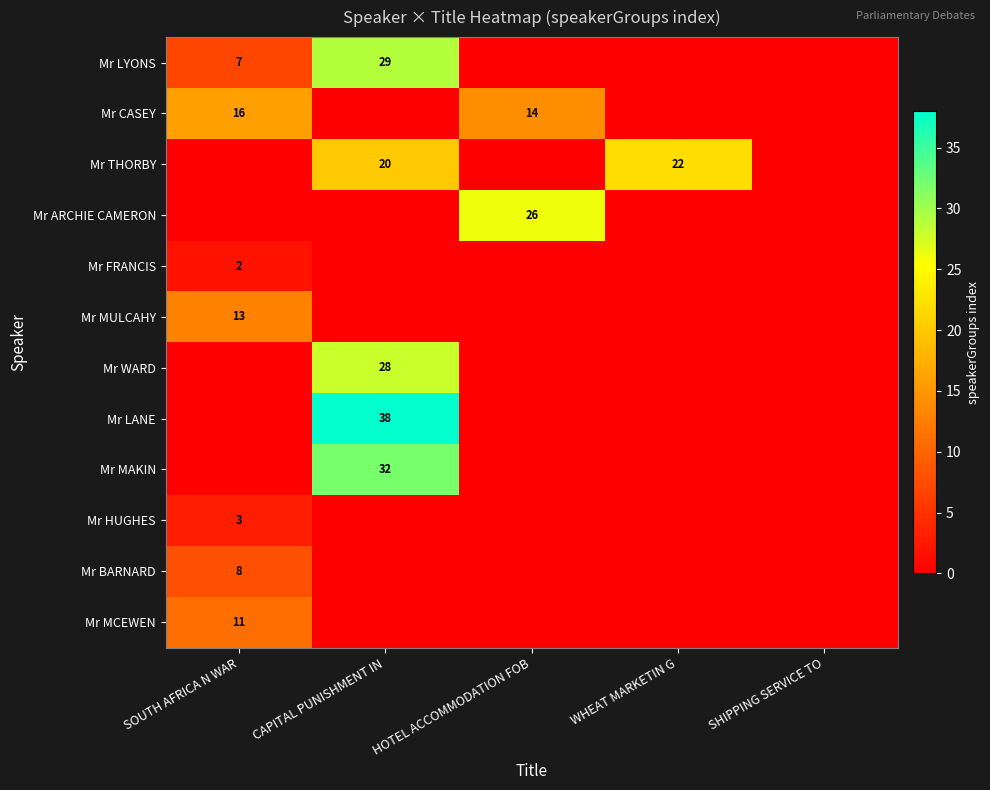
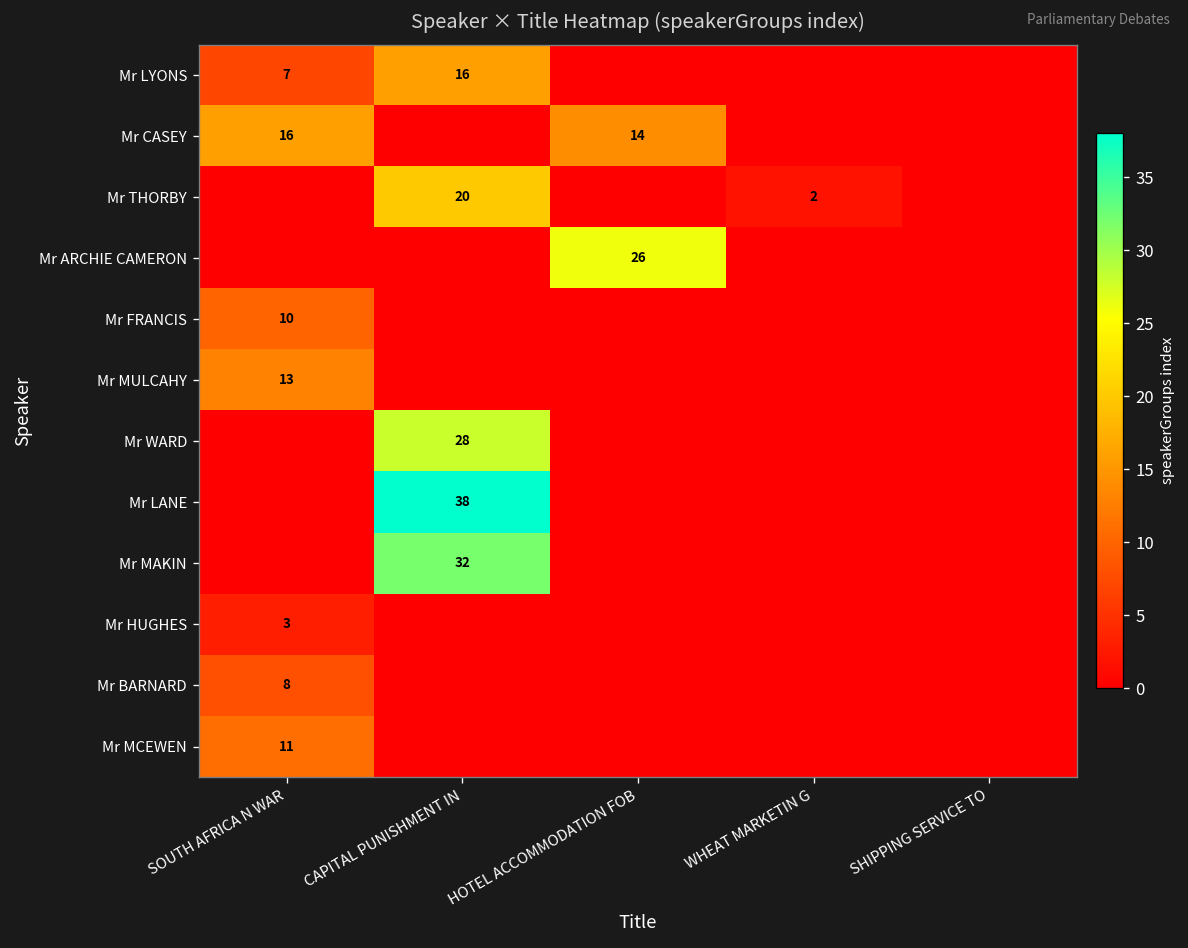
  {
    "Mr LYONS": {
      "SOUTH AFRICA N WAR": 7,
-     "CAPITAL PUNISHMENT IN": 29
+     "CAPITAL PUNISHMENT IN": 16
    },
    "Mr CASEY": {
      "SOUTH AFRICA N WAR": 16,
      "HOTEL ACCOMMODATION FOB": 14
    },
    "Mr THORBY": {
      "CAPITAL PUNISHMENT IN": 20,
-     "WHEAT MARKETIN G": 22
+     "WHEAT MARKETIN G": 2
    },
    "Mr ARCHIE CAMERON": {
      "HOTEL ACCOMMODATION FOB": 26
    },
    "Mr FRANCIS": {
-     "SOUTH AFRICA N WAR": 2
+     "SOUTH AFRICA N WAR": 10
    },
    "Mr MULCAHY": {
      "SOUTH AFRICA N WAR": 13
    },
    "Mr WARD": {
      "CAPITAL PUNISHMENT IN": 28
    },
    "Mr LANE": {
      "CAPITAL PUNISHMENT IN": 38
    },
    "Mr MAKIN": {
      "CAPITAL PUNISHMENT IN": 32
    },
    "Mr HUGHES": {
      "SOUTH AFRICA N WAR": 3
    },
    "Mr BARNARD": {
      "SOUTH AFRICA N WAR": 8
    },
    "Mr MCEWEN": {
      "SOUTH AFRICA N WAR": 11
    }
  }
